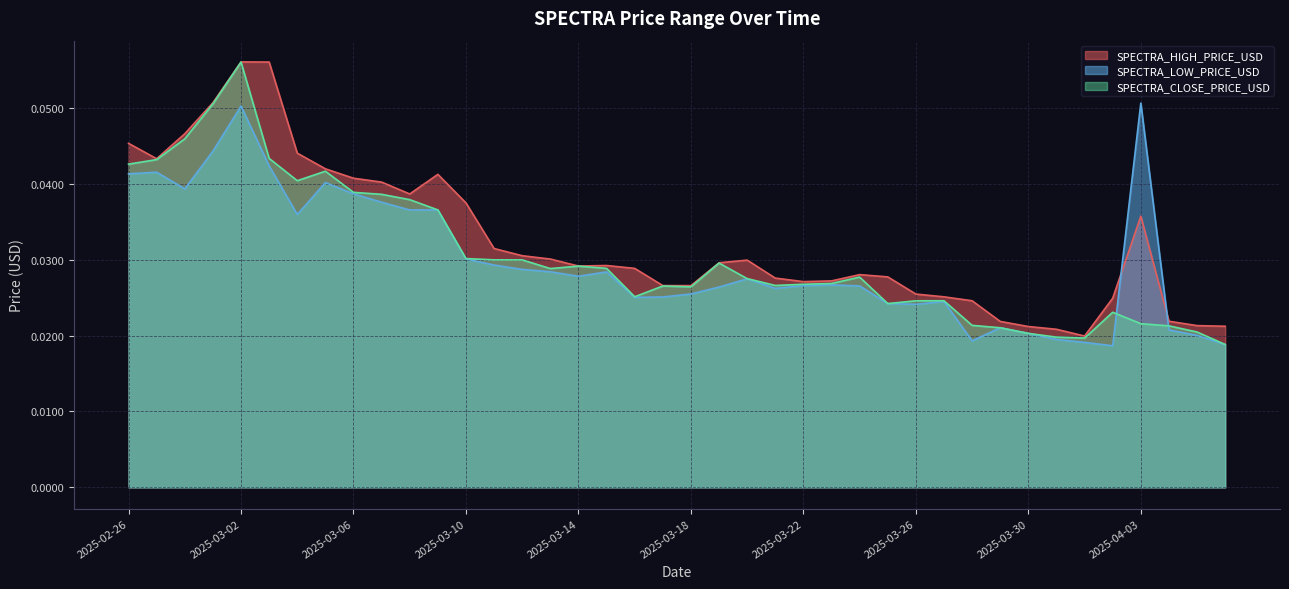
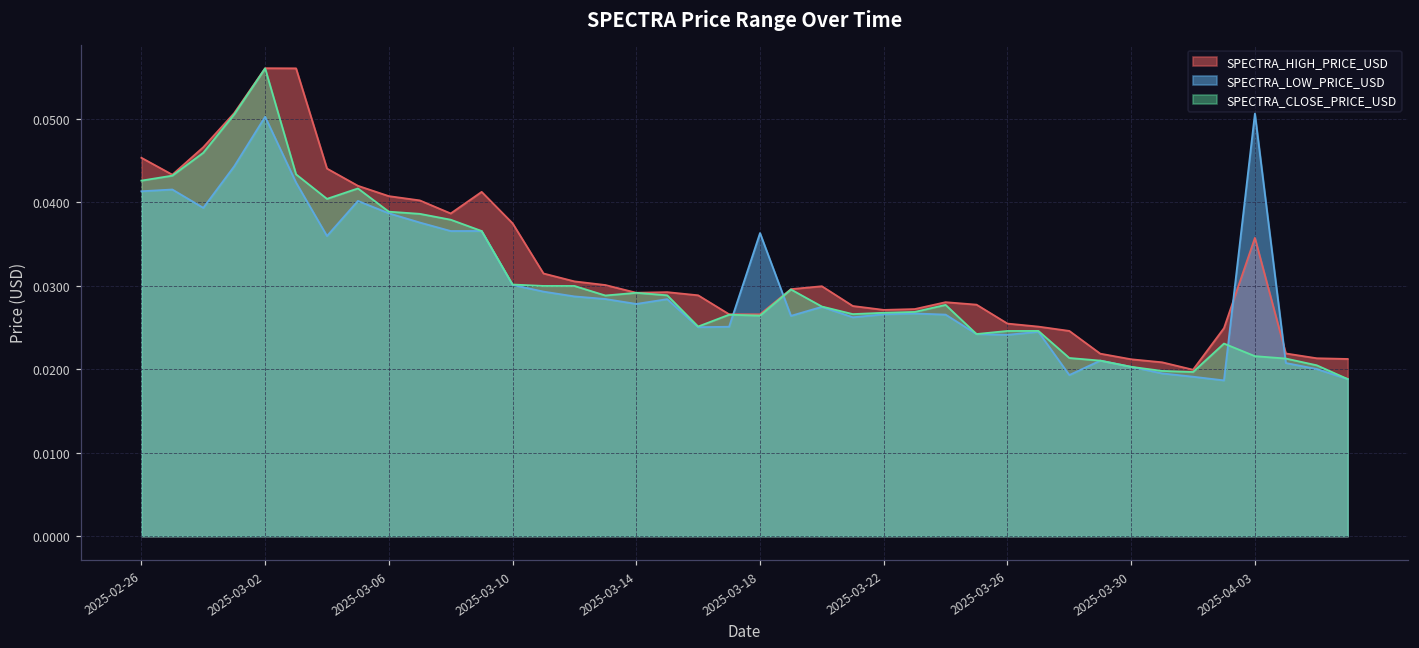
  {
    "SPECTRA_HIGH_PRICE_USD": {
      "2025-02-26": 0.045,
      "2025-03-06": 0.041,
      "2025-03-10": 0.037,
      "2025-03-22": 0.027,
      "2025-03-26": 0.025,
      "2025-03-30": 0.021,
      "2025-04-03": 0.036
    },
    "SPECTRA_LOW_PRICE_USD": {
      "2025-02-26": 0.041,
      "2025-03-02": 0.050,
      "2025-03-14": 0.028,
-     "2025-03-18": 0.025,
+     "2025-03-18": 0.036,
      "2025-03-26": 0.024,
      "2025-04-03": 0.051
    },
    "SPECTRA_CLOSE_PRICE_USD": {
      "2025-02-26": 0.043,
      "2025-03-26": 0.025,
      "2025-04-03": 0.022
    }
  }
